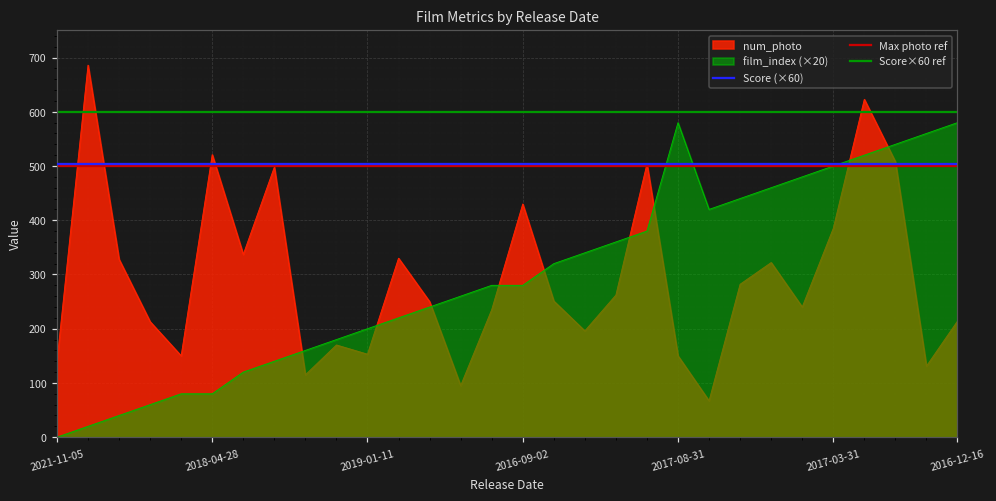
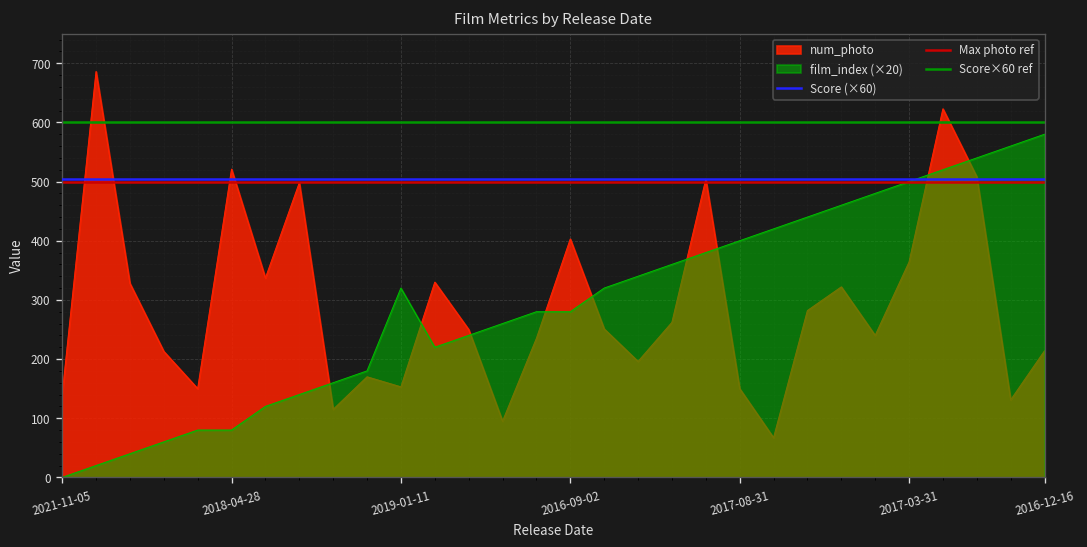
  {
    "num_photo": {
      "2021-11-05": 140,
      "2018-04-28": 520,
      "2019-01-11": 150,
-     "2016-09-02": 430,
+     "2016-09-02": 400,
      "2017-08-31": 150,
-     "2017-03-31": 390,
+     "2017-03-31": 360,
      "2016-12-16": 210
    },
    "film_index (×20)": {
      "2021-11-05": 0,
      "2018-04-28": 80,
-     "2019-01-11": 200,
+     "2019-01-11": 320,
      "2016-09-02": 280,
-     "2017-08-31": 580,
+     "2017-08-31": 400,
      "2016-12-16": 580
    },
    "Score (×60)": {
      "2021-11-05": 500,
      "2018-04-28": 500,
      "2019-01-11": 500,
      "2016-09-02": 500,
      "2017-08-31": 500,
      "2016-12-16": 500
    }
  }
